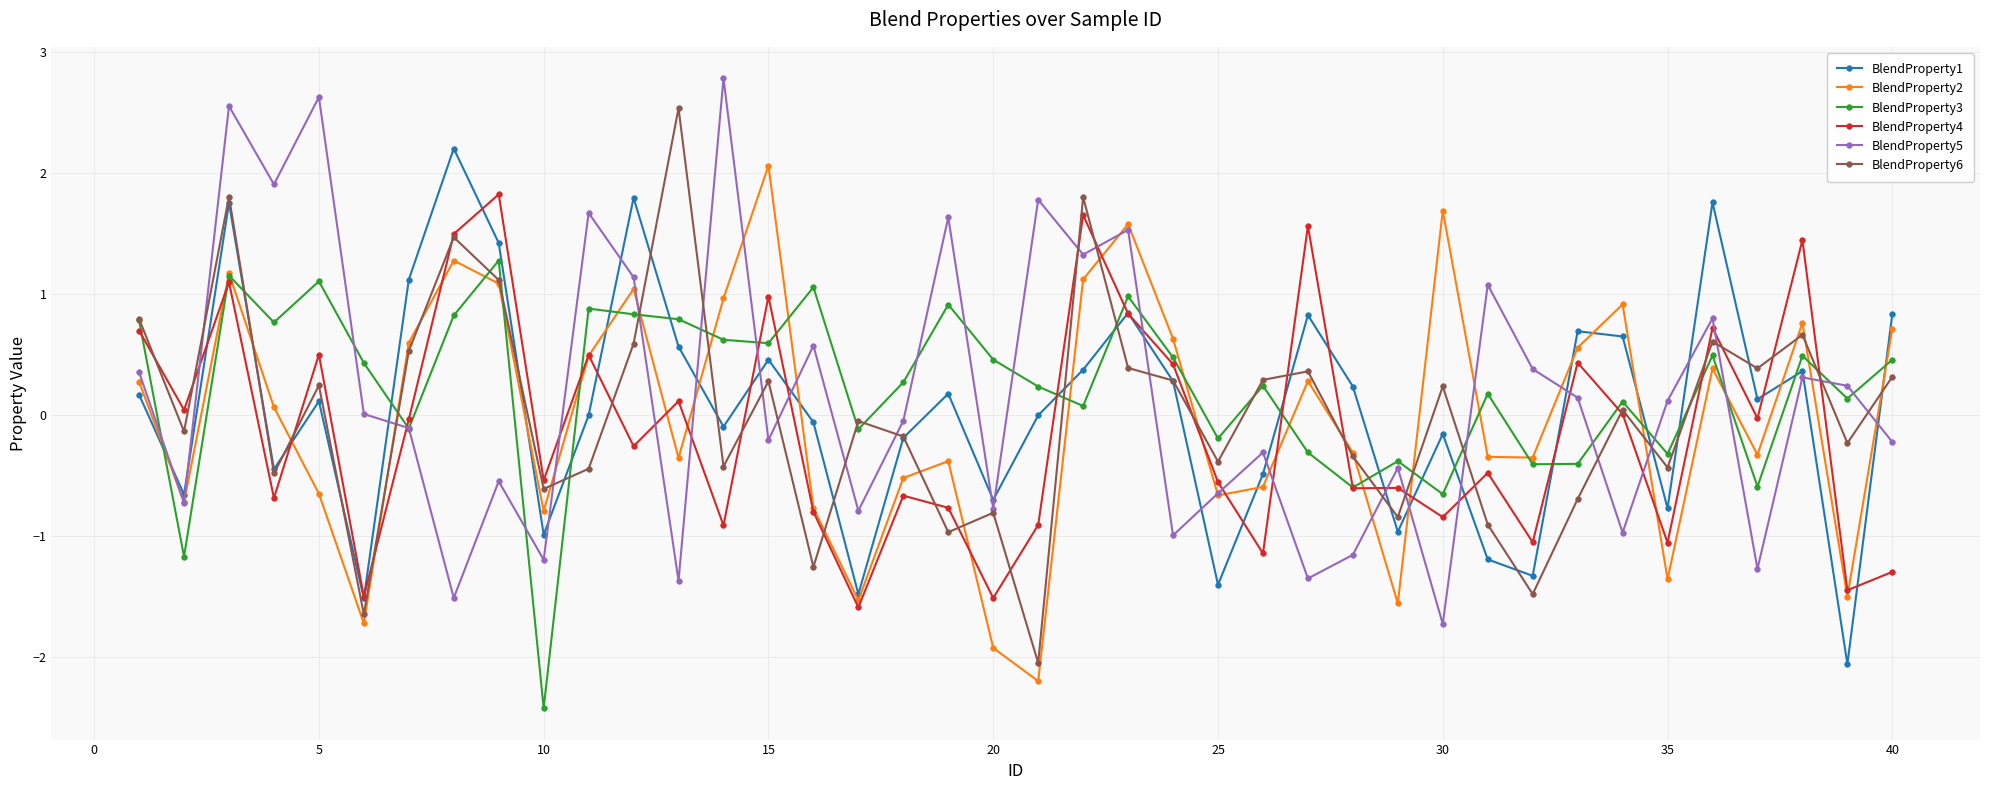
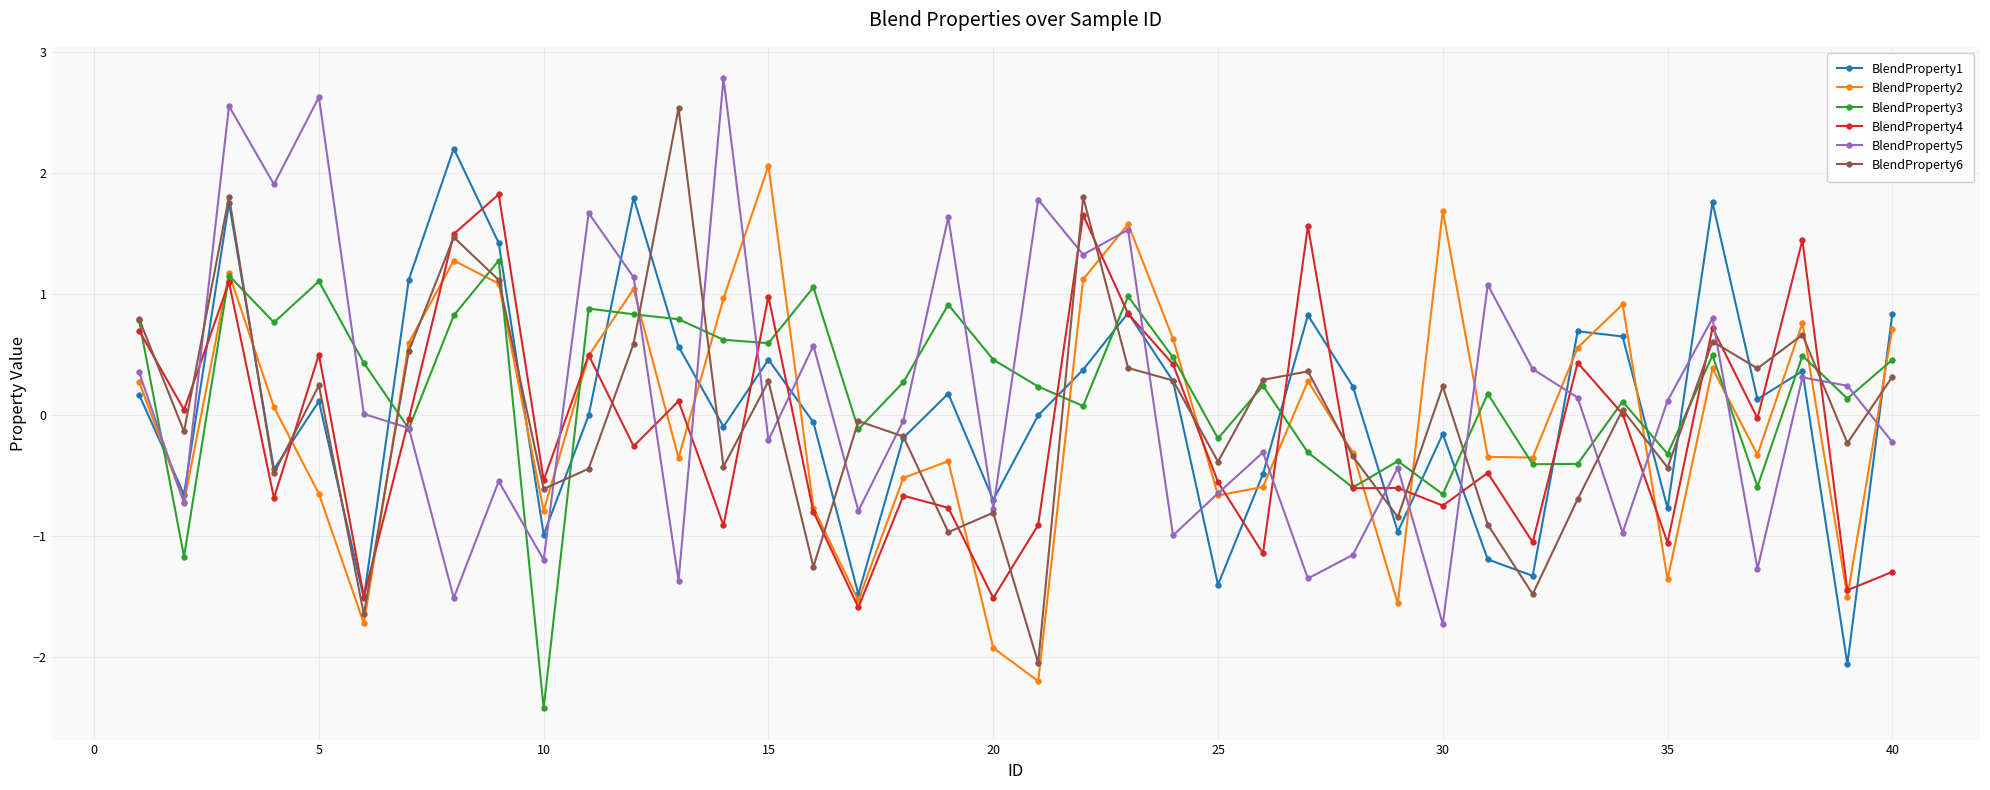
  {
    "BlendProperty1": {
      "5": 0.11,
      "10": -0.99,
      "15": 0.46,
      "20": -0.70,
      "25": -1.41,
      "30": -0.16,
      "35": -0.77,
      "40": 0.83
    },
    "BlendProperty2": {
      "5": -0.65,
      "10": -0.80,
      "15": 2.06,
      "20": -1.93,
      "30": 1.69,
      "35": -1.36,
      "40": 0.71
    },
    "BlendProperty3": {
      "5": 1.10,
      "10": -2.43,
      "15": 0.59,
      "20": 0.46,
      "25": -0.20,
      "30": -0.66,
      "35": -0.32,
      "40": 0.46
    },
    "BlendProperty4": {
      "5": 0.50,
      "10": -0.54,
      "15": 0.98,
      "20": -1.52,
      "25": -0.56,
-     "30": -0.85,
+     "30": -0.75,
      "35": -1.06,
      "40": -1.30
    },
    "BlendProperty5": {
      "5": 2.63,
      "10": -1.20,
      "15": -0.21,
      "20": -0.78,
      "30": -1.73,
      "35": 0.12,
      "40": -0.23
    },
    "BlendProperty6": {
      "5": 0.24,
      "10": -0.61,
      "15": 0.28,
      "20": -0.81,
      "25": -0.39,
      "30": 0.23,
      "35": -0.44,
      "40": 0.31
    }
  }
